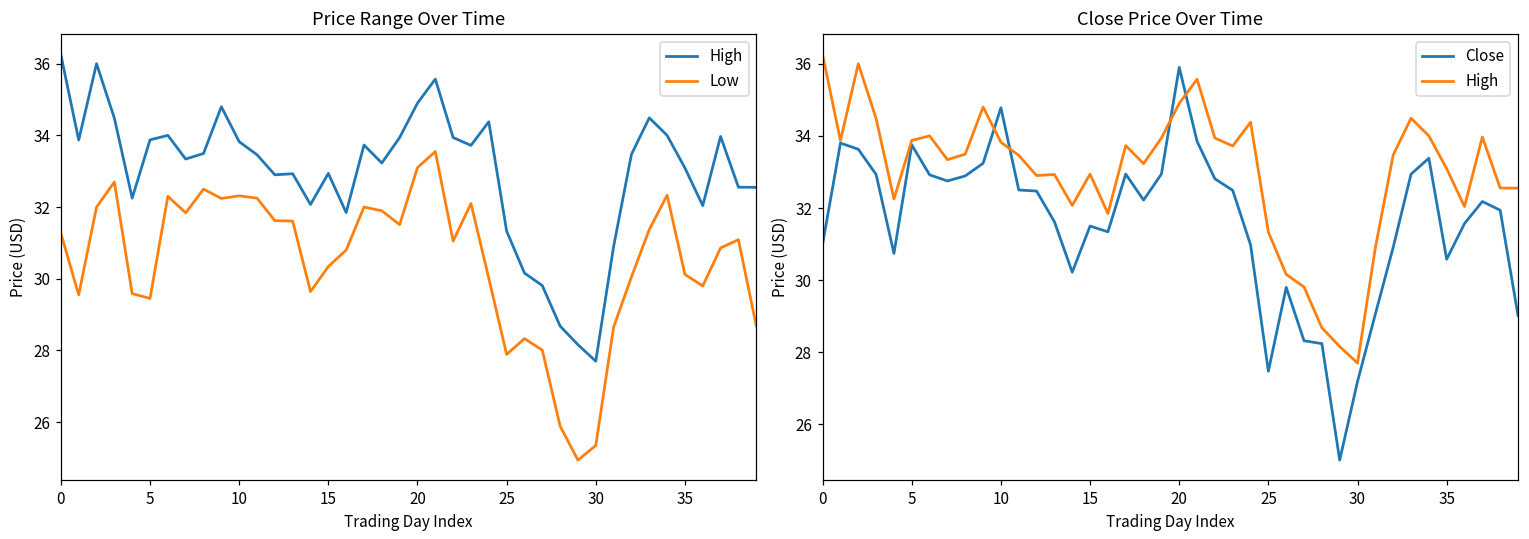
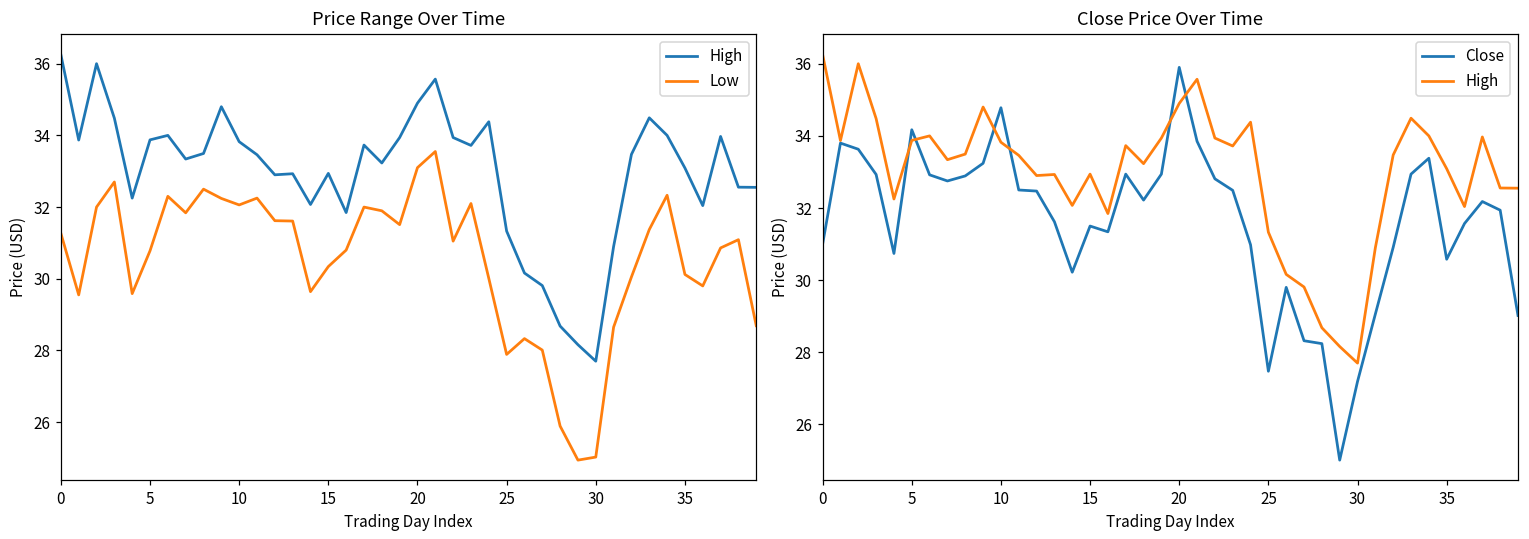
  {
    "Price Range Over Time": {
      "Low": {
        "0": 31.3,
-       "5": 29.5,
-       "10": 32.3,
+       "5": 30.8,
+       "10": 32.1,
        "15": 30.3,
        "20": 33.1,
        "25": 27.9,
-       "30": 25.3,
+       "30": 25.0,
        "35": 30.1
      }
    },
    "Close Price Over Time": {
      "Close": {
        "0": 31.0,
-       "5": 33.8,
+       "5": 34.2,
        "10": 34.8,
        "15": 31.5,
        "20": 35.9,
        "25": 27.5,
        "30": 27.2,
        "35": 30.6
      },
      "High": {
        "0": 36.3,
        "5": 33.9,
        "10": 33.8,
        "15": 32.9,
        "20": 34.9,
        "25": 31.3,
        "30": 27.7,
        "35": 33.1
      }
    }
  }
